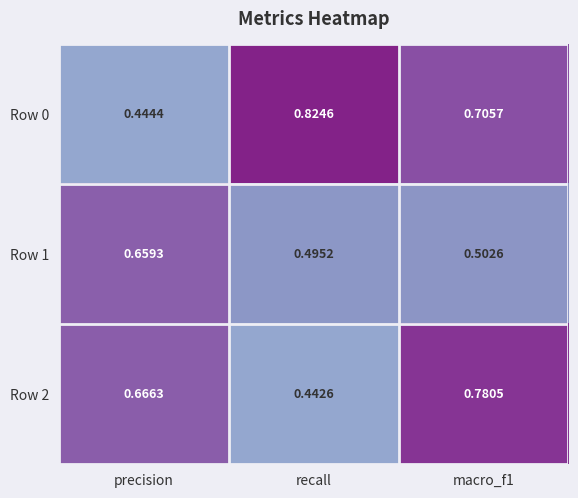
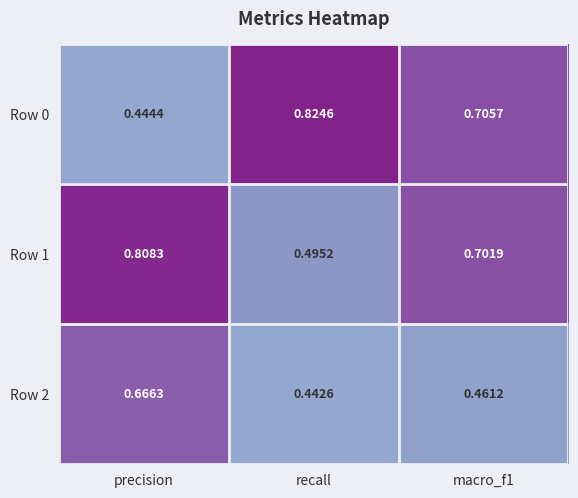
  {
    "Row 0": {
      "precision": 0.4444,
      "recall": 0.8246,
      "macro_f1": 0.7057
    },
    "Row 1": {
-     "precision": 0.6593,
+     "precision": 0.8083,
      "recall": 0.4952,
-     "macro_f1": 0.5026
+     "macro_f1": 0.7019
    },
    "Row 2": {
      "precision": 0.6663,
      "recall": 0.4426,
-     "macro_f1": 0.7805
+     "macro_f1": 0.4612
    }
  }
